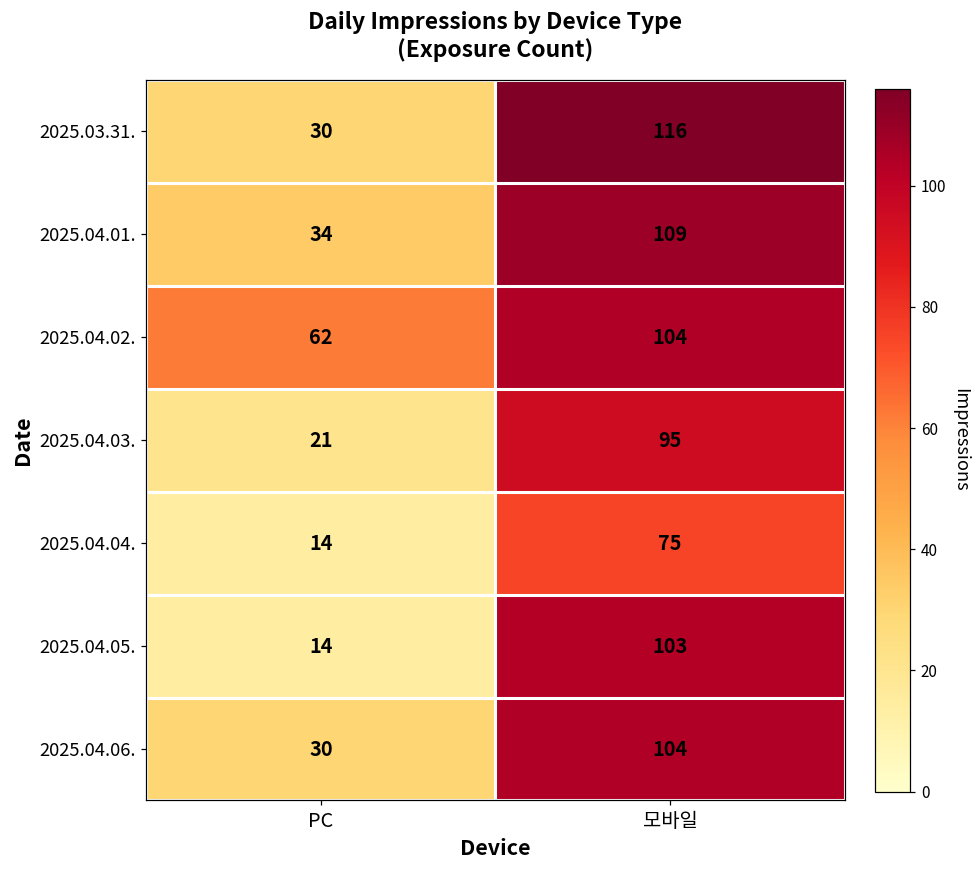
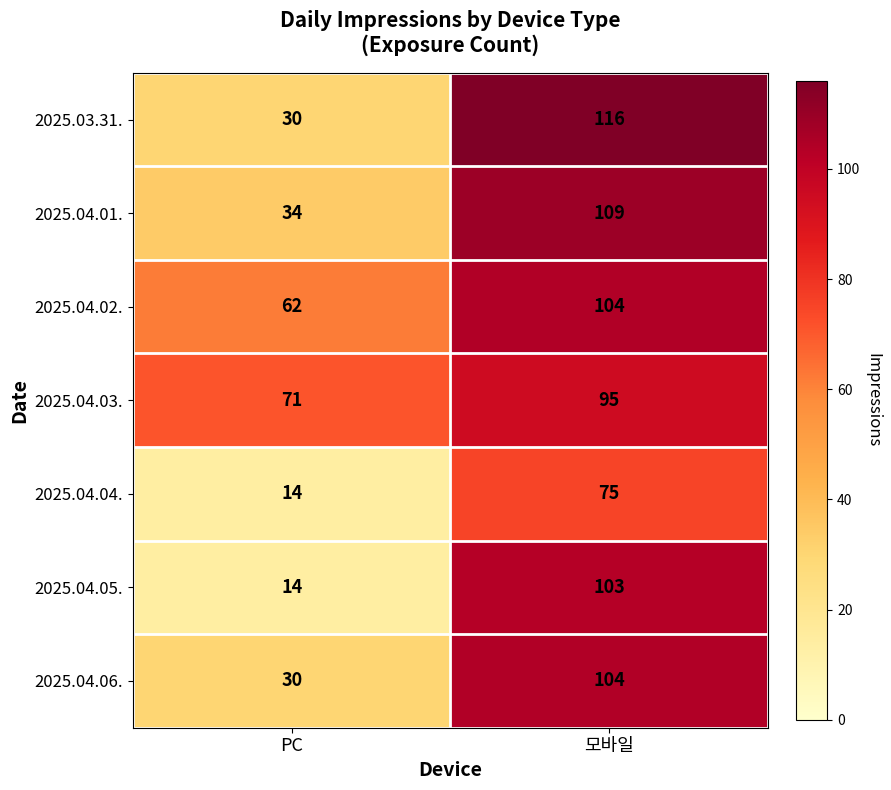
  {
    "2025.03.31.": {
      "PC": 30,
      "모바일": 116
    },
    "2025.04.01.": {
      "PC": 34,
      "모바일": 109
    },
    "2025.04.02.": {
      "PC": 62,
      "모바일": 104
    },
    "2025.04.03.": {
-     "PC": 21,
+     "PC": 71,
      "모바일": 95
    },
    "2025.04.04.": {
      "PC": 14,
      "모바일": 75
    },
    "2025.04.05.": {
      "PC": 14,
      "모바일": 103
    },
    "2025.04.06.": {
      "PC": 30,
      "모바일": 104
    }
  }
